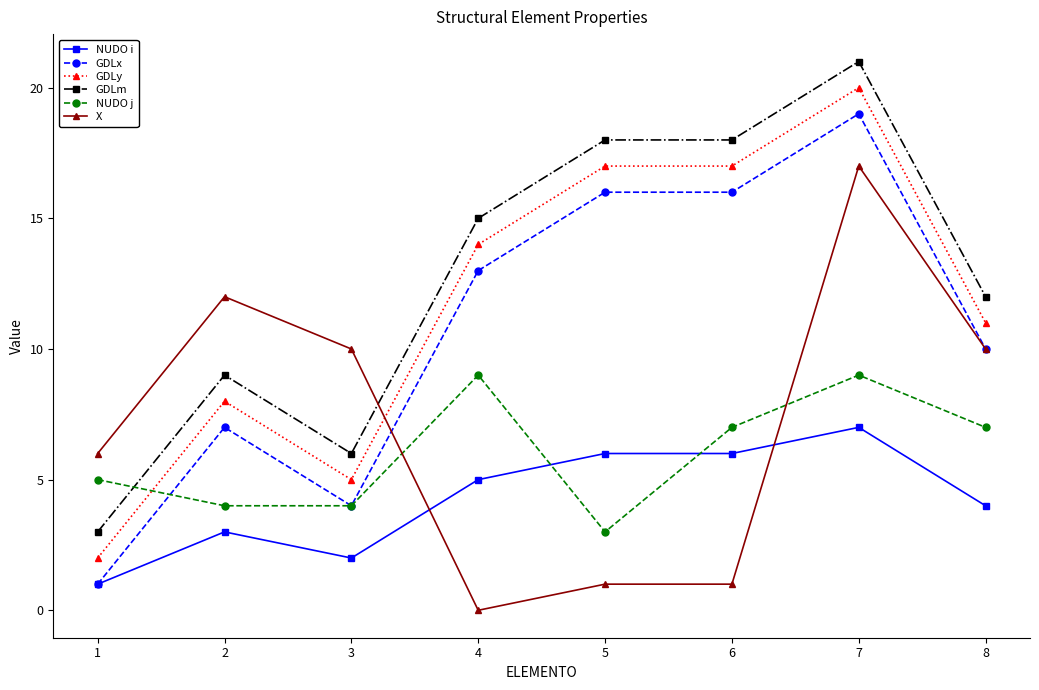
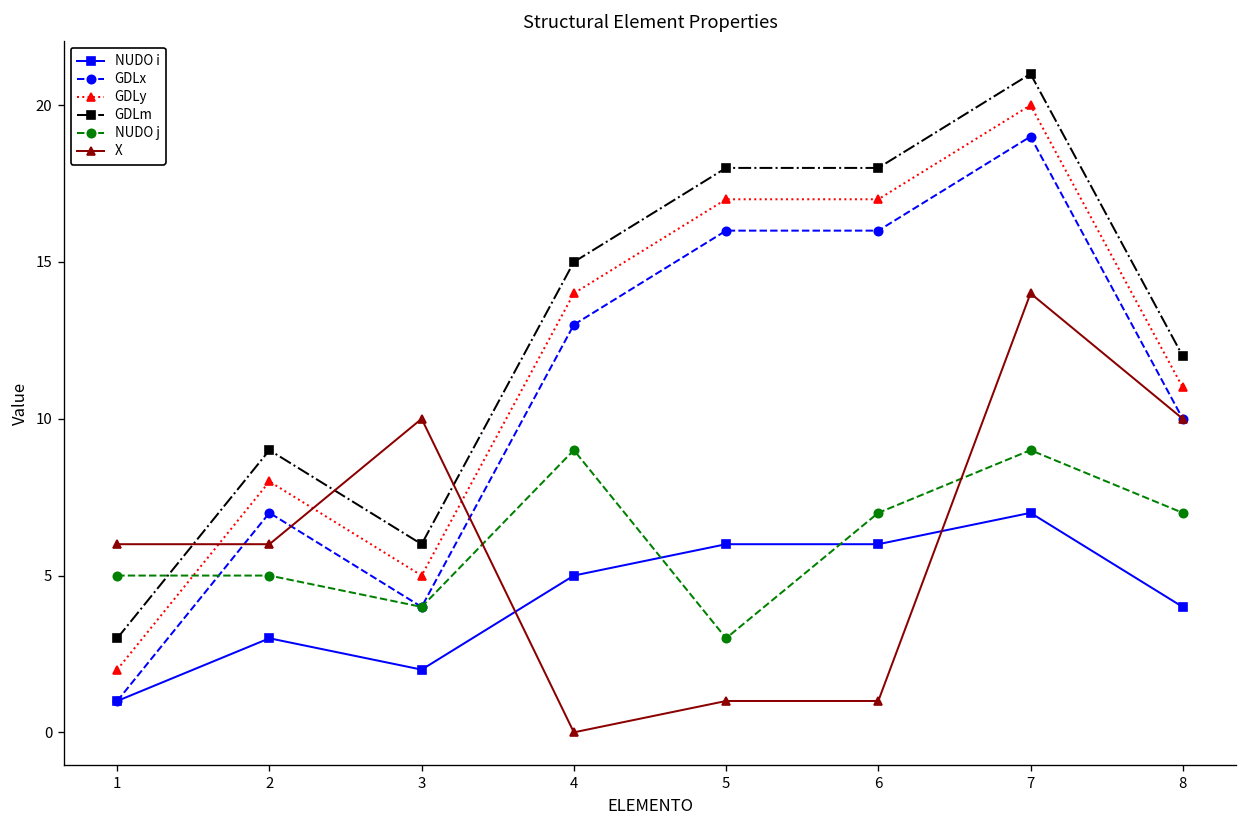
  {
    "GDLy": {
      "1": 2,
      "2": 8,
      "3": 5,
      "4": 14,
      "5": 17,
      "6": 17,
      "7": 20,
      "8": 11
    },
    "GDLm": {
      "1": 3,
      "2": 9,
      "3": 6,
      "4": 15,
      "5": 18,
      "6": 18,
      "7": 21,
      "8": 12
    },
    "NUDO j": {
      "1": 5,
-     "2": 4,
+     "2": 5,
      "4": 9,
      "5": 3,
      "6": 7,
      "7": 9,
      "8": 7
    },
    "X": {
      "1": 6,
-     "2": 12,
+     "2": 6,
      "3": 10,
      "4": 0,
      "5": 1,
      "6": 1,
-     "7": 17
+     "7": 14
    }
  }
